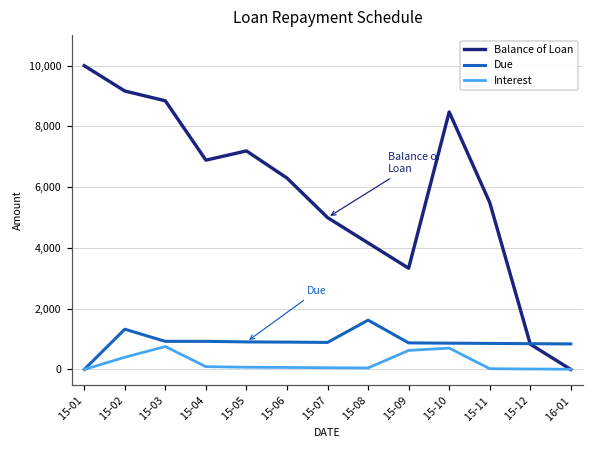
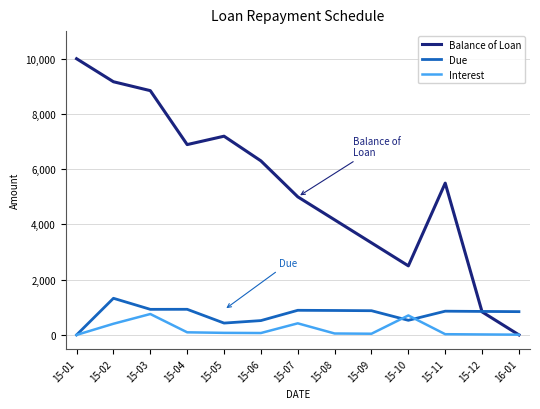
  {
    "Balance of Loan": {
      "15-01": "10,000",
      "15-02": "9,200",
      "15-03": "8,800",
      "15-04": "6,900",
      "15-05": "7,200",
      "15-06": "6,300",
      "15-07": "5,000",
      "15-08": "4,200",
      "15-09": "3,300",
-     "15-10": "8,500",
+     "15-10": "2,500",
      "15-11": "5,500"
    },
    "Due": {
      "15-02": "1,300",
      "15-03": "900",
      "15-04": "900",
-     "15-05": "900",
-     "15-06": "900",
+     "15-05": "400",
+     "15-06": "500",
      "15-07": "900",
-     "15-08": "1,600",
+     "15-08": "900",
      "15-09": "900",
-     "15-10": "900",
+     "15-10": "500",
      "15-11": "900",
      "16-01": "800"
    },
    "Interest": {
      "15-02": "400",
      "15-03": "800",
      "15-04": "100",
      "15-05": "100",
      "15-06": "100",
-     "15-07": "100",
+     "15-07": "400",
      "15-08": "100",
-     "15-09": "600",
+     "15-09": "0",
      "15-10": "700",
      "15-11": "0",
      "15-12": "0"
    }
  }
